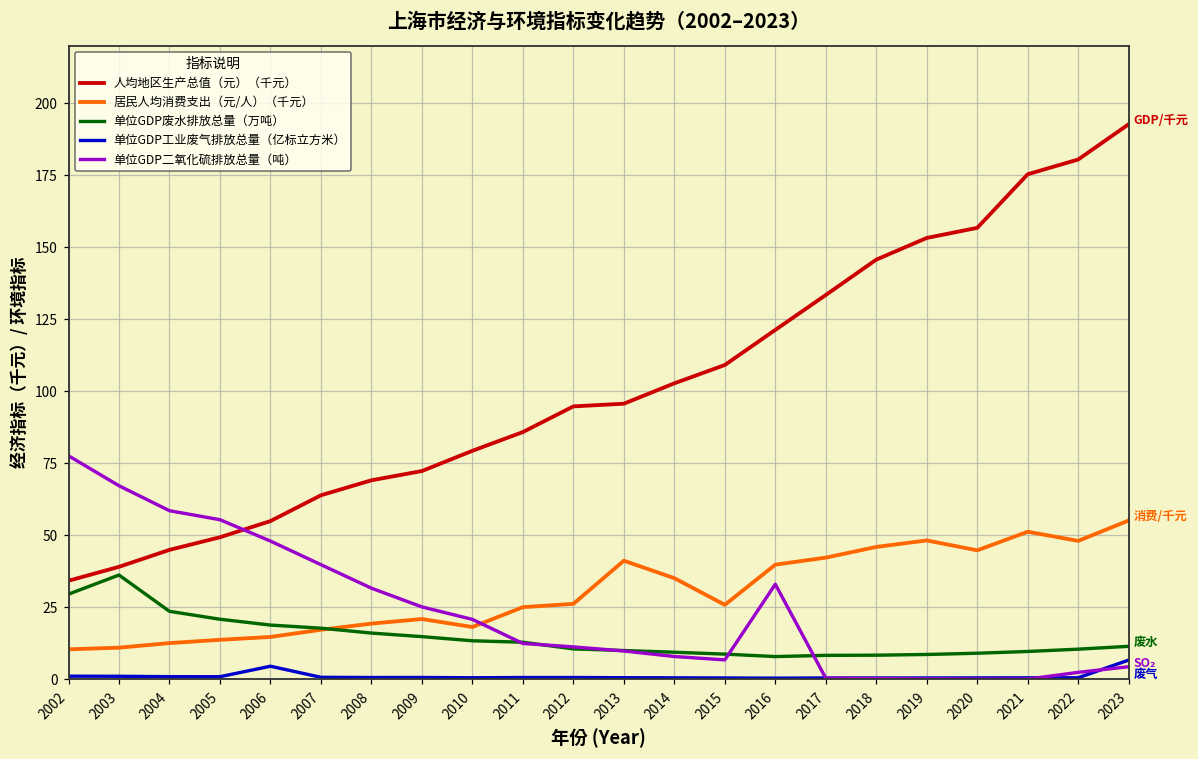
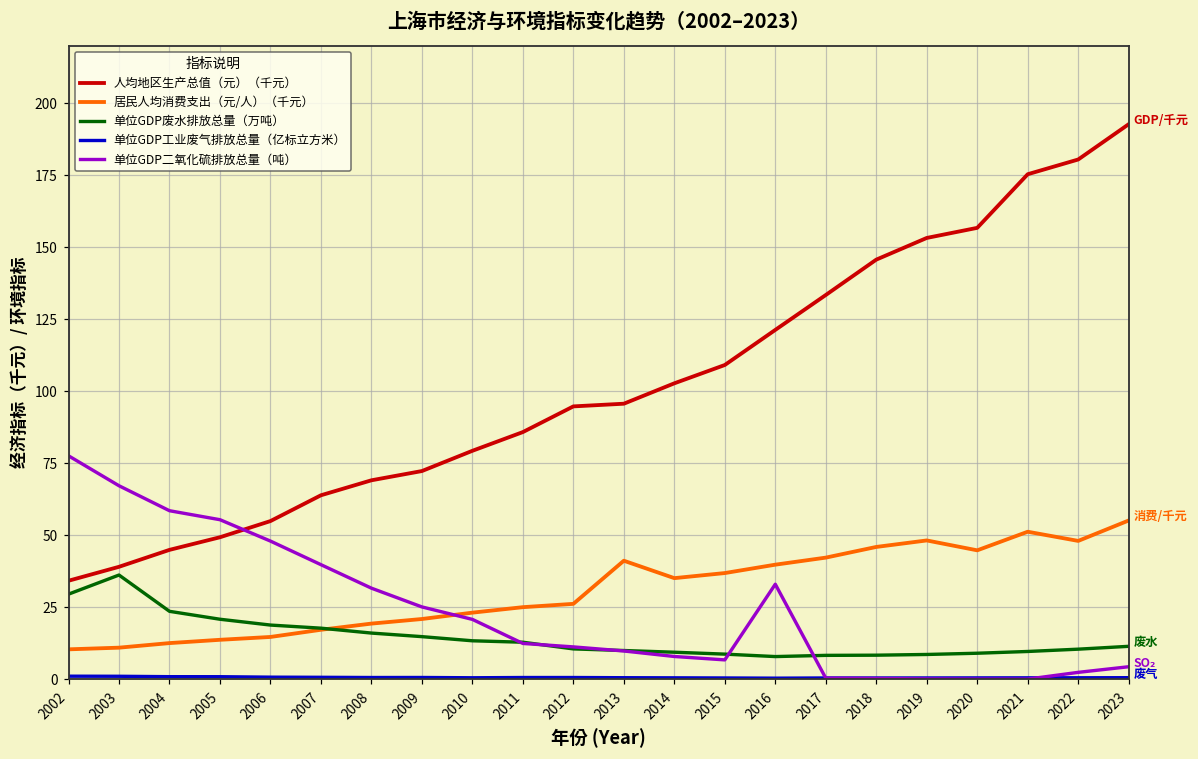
  {
    "人均地区生产总值（元）（千元）": {
      "2002": 34,
      "2003": 39,
      "2004": 45,
      "2005": 49,
      "2006": 55,
      "2007": 64,
      "2008": 69,
      "2009": 72,
      "2010": 79,
      "2011": 86,
      "2012": 95,
      "2013": 96,
      "2014": 103,
      "2015": 109,
      "2016": 121,
      "2017": 133,
      "2018": 146,
      "2019": 153,
      "2020": 157,
      "2021": 175,
      "2022": 181,
      "2023": 193
    },
    "居民人均消费支出（元/人）（千元）": {
      "2002": 10,
      "2003": 11,
      "2004": 13,
      "2005": 14,
      "2006": 15,
      "2008": 19,
      "2009": 21,
-     "2010": 18,
+     "2010": 23,
      "2011": 25,
      "2012": 26,
      "2013": 41,
      "2014": 35,
-     "2015": 26,
+     "2015": 37,
      "2016": 40,
      "2017": 42,
      "2018": 46,
      "2019": 48,
      "2020": 45,
      "2021": 51,
      "2022": 48,
      "2023": 55
    },
    "单位GDP废水排放总量（万吨）": {
      "2002": 30,
      "2003": 36,
      "2004": 24,
      "2005": 21,
      "2006": 19,
      "2008": 16,
      "2009": 15,
      "2010": 13,
      "2014": 9,
      "2015": 9,
      "2016": 8,
      "2017": 8,
      "2018": 8,
      "2019": 9,
      "2020": 9,
      "2021": 10,
      "2022": 11,
      "2023": 12
    },
    "单位GDP工业废气排放总量（亿标立方米）": {
      "2002": 1,
      "2003": 1,
      "2004": 1,
      "2005": 1,
-     "2006": 5,
+     "2006": 1,
      "2007": 1,
      "2008": 1,
      "2009": 1,
      "2010": 1,
      "2011": 1,
      "2012": 1,
      "2013": 1,
      "2014": 1,
      "2015": 1,
      "2016": 0,
      "2022": 1,
-     "2023": 7
+     "2023": 1
    },
    "单位GDP二氧化硫排放总量（吨）": {
      "2002": 78,
      "2003": 67,
      "2004": 59,
      "2005": 55,
      "2006": 48,
      "2007": 40,
      "2008": 32,
      "2009": 25,
      "2010": 21,
      "2014": 8,
      "2015": 7,
      "2016": 33,
      "2022": 2,
      "2023": 4
    }
  }
